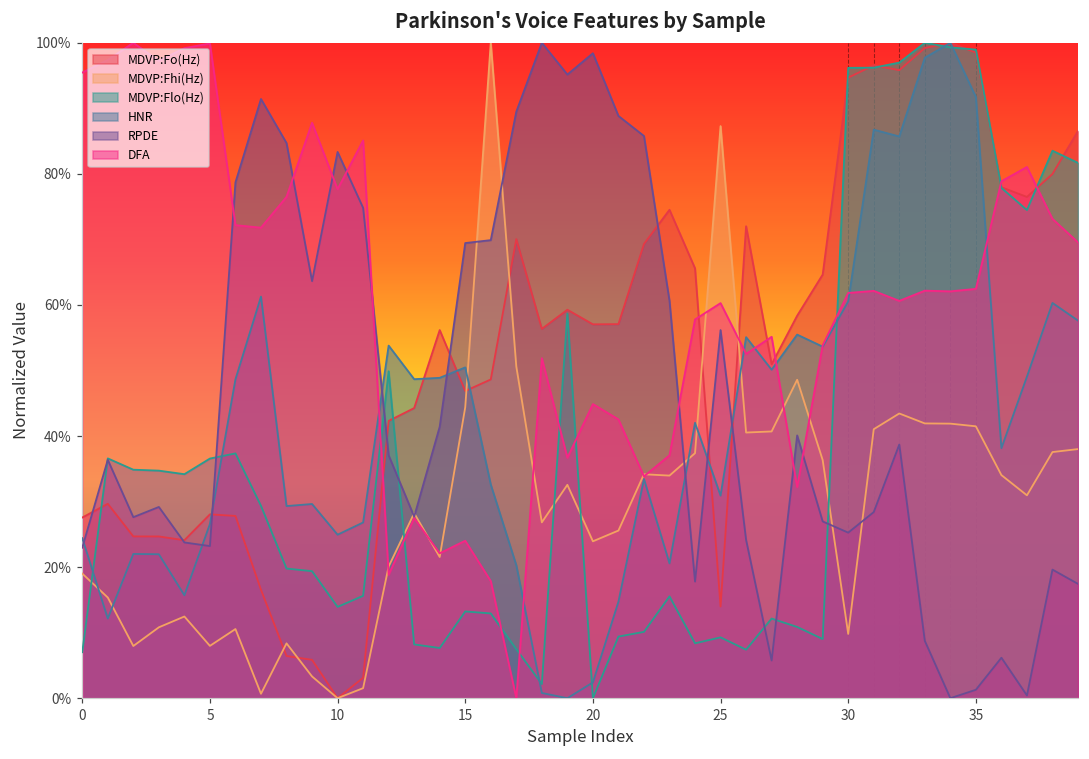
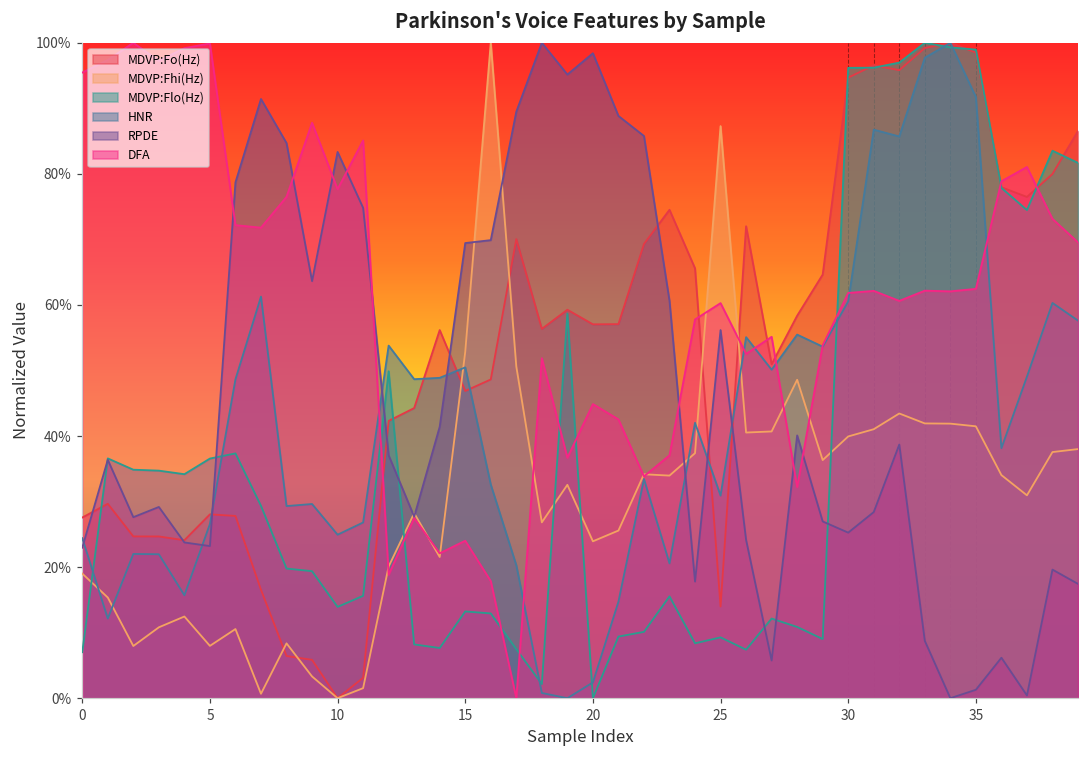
  {
    "MDVP:Fhi(Hz)": {
      "0": "19%",
      "5": "8%",
-     "15": "44%",
+     "15": "53%",
      "20": "24%",
      "25": "87%",
-     "30": "10%",
+     "30": "40%",
      "35": "41%"
    }
  }
